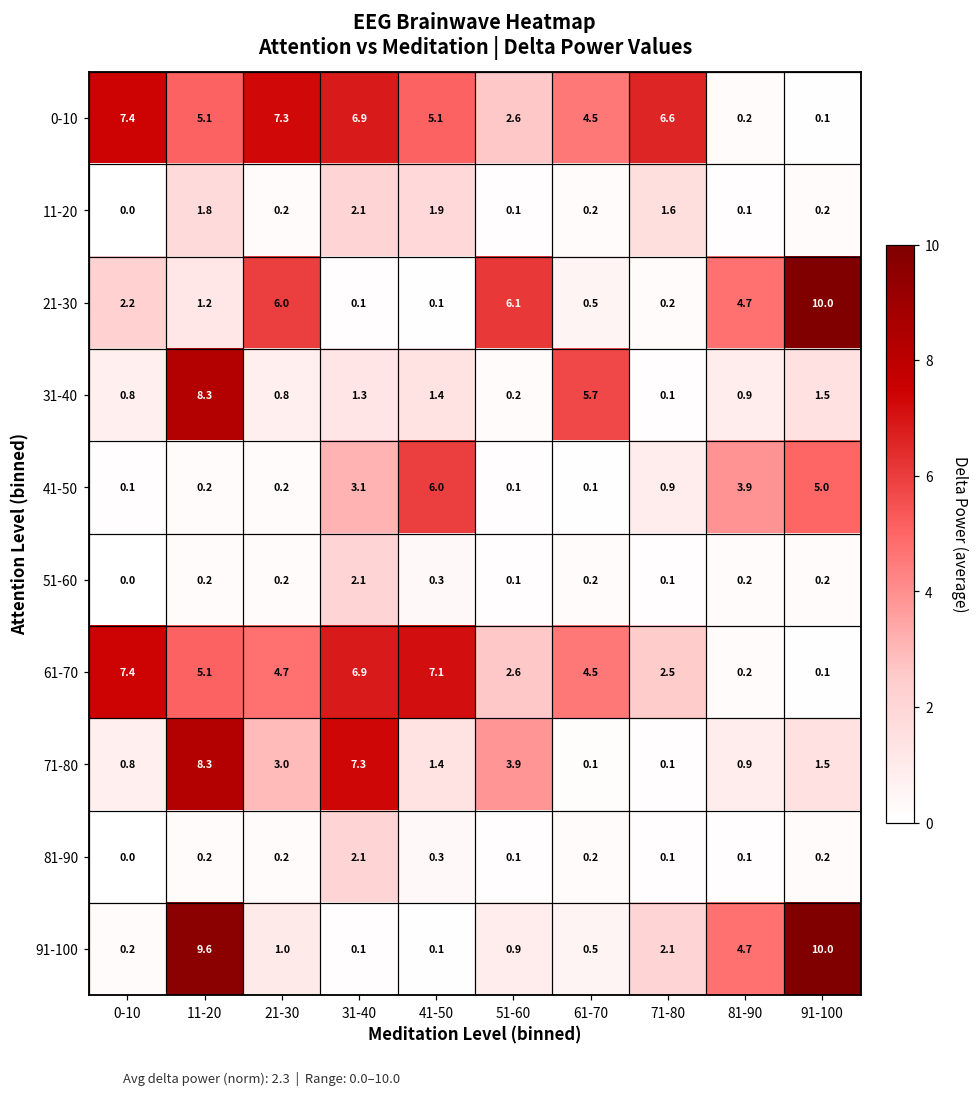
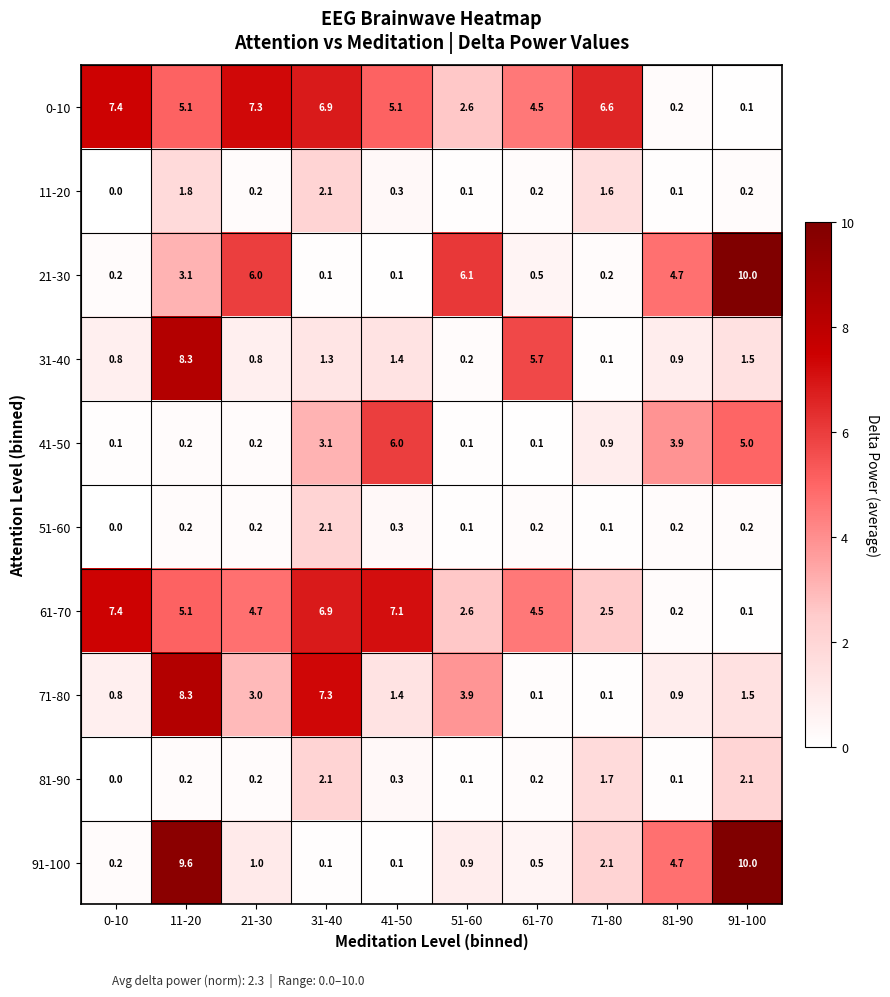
  {
    "0-10": {
      "0-10": 7.4,
      "11-20": 5.1,
      "21-30": 7.3,
      "31-40": 6.9,
      "41-50": 5.1,
      "51-60": 2.6,
      "61-70": 4.5,
      "71-80": 6.6,
      "81-90": 0.2,
      "91-100": 0.1
    },
    "11-20": {
      "0-10": 0.0,
      "11-20": 1.8,
      "21-30": 0.2,
      "31-40": 2.1,
-     "41-50": 1.9,
+     "41-50": 0.3,
      "51-60": 0.1,
      "61-70": 0.2,
      "71-80": 1.6,
      "81-90": 0.1,
      "91-100": 0.2
    },
    "21-30": {
-     "0-10": 2.2,
-     "11-20": 1.2,
+     "0-10": 0.2,
+     "11-20": 3.1,
      "21-30": 6.0,
      "31-40": 0.1,
      "41-50": 0.1,
      "51-60": 6.1,
      "61-70": 0.5,
      "71-80": 0.2,
      "81-90": 4.7,
      "91-100": 10.0
    },
    "31-40": {
      "0-10": 0.8,
      "11-20": 8.3,
      "21-30": 0.8,
      "31-40": 1.3,
      "41-50": 1.4,
      "51-60": 0.2,
      "61-70": 5.7,
      "71-80": 0.1,
      "81-90": 0.9,
      "91-100": 1.5
    },
    "41-50": {
      "0-10": 0.1,
      "11-20": 0.2,
      "21-30": 0.2,
      "31-40": 3.1,
      "41-50": 6.0,
      "51-60": 0.1,
      "61-70": 0.1,
      "71-80": 0.9,
      "81-90": 3.9,
      "91-100": 5.0
    },
    "51-60": {
      "0-10": 0.0,
      "11-20": 0.2,
      "21-30": 0.2,
      "31-40": 2.1,
      "41-50": 0.3,
      "51-60": 0.1,
      "61-70": 0.2,
      "71-80": 0.1,
      "81-90": 0.2,
      "91-100": 0.2
    },
    "61-70": {
      "0-10": 7.4,
      "11-20": 5.1,
      "21-30": 4.7,
      "31-40": 6.9,
      "41-50": 7.1,
      "51-60": 2.6,
      "61-70": 4.5,
      "71-80": 2.5,
      "81-90": 0.2,
      "91-100": 0.1
    },
    "71-80": {
      "0-10": 0.8,
      "11-20": 8.3,
      "21-30": 3.0,
      "31-40": 7.3,
      "41-50": 1.4,
      "51-60": 3.9,
      "61-70": 0.1,
      "71-80": 0.1,
      "81-90": 0.9,
      "91-100": 1.5
    },
    "81-90": {
      "0-10": 0.0,
      "11-20": 0.2,
      "21-30": 0.2,
      "31-40": 2.1,
      "41-50": 0.3,
      "51-60": 0.1,
      "61-70": 0.2,
-     "71-80": 0.1,
+     "71-80": 1.7,
      "81-90": 0.1,
-     "91-100": 0.2
+     "91-100": 2.1
    },
    "91-100": {
      "0-10": 0.2,
      "11-20": 9.6,
      "21-30": 1.0,
      "31-40": 0.1,
      "41-50": 0.1,
      "51-60": 0.9,
      "61-70": 0.5,
      "71-80": 2.1,
      "81-90": 4.7,
      "91-100": 10.0
    }
  }
